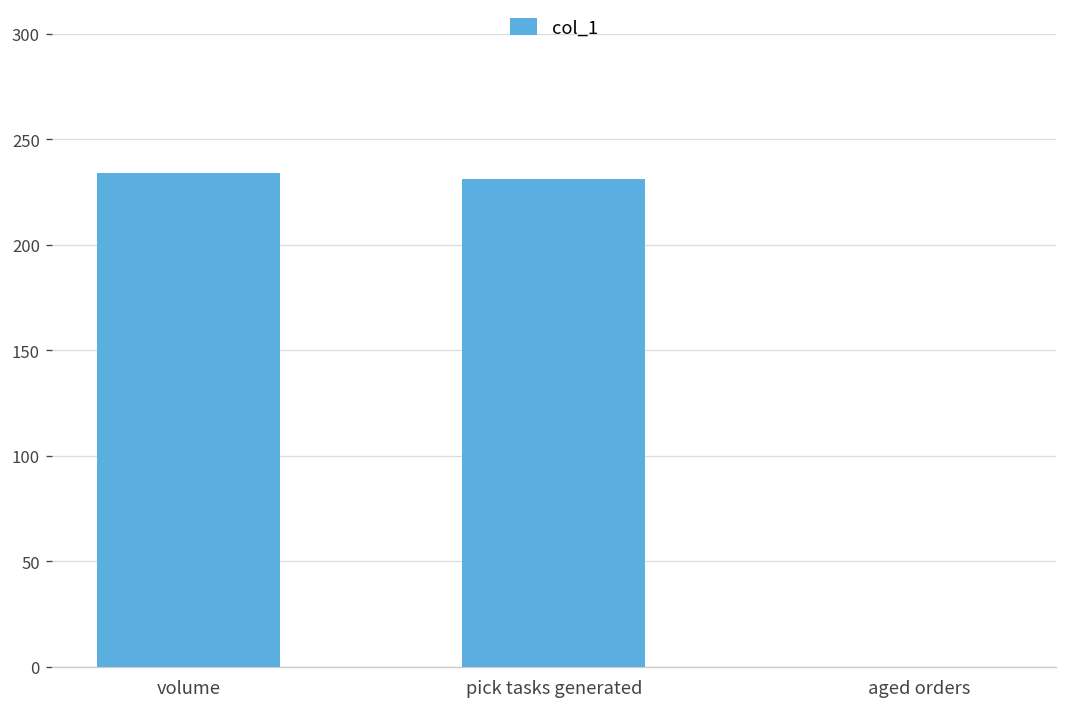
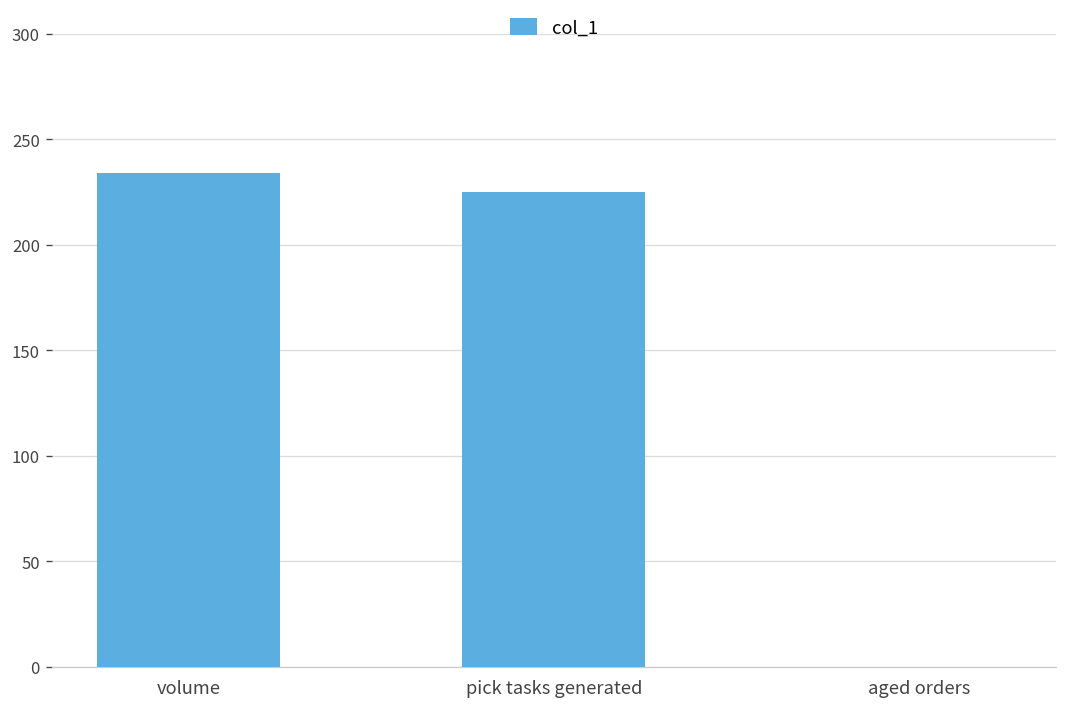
  {
    "volume": 234,
-   "pick tasks generated": 231,
+   "pick tasks generated": 225,
    "aged orders": 0
  }
